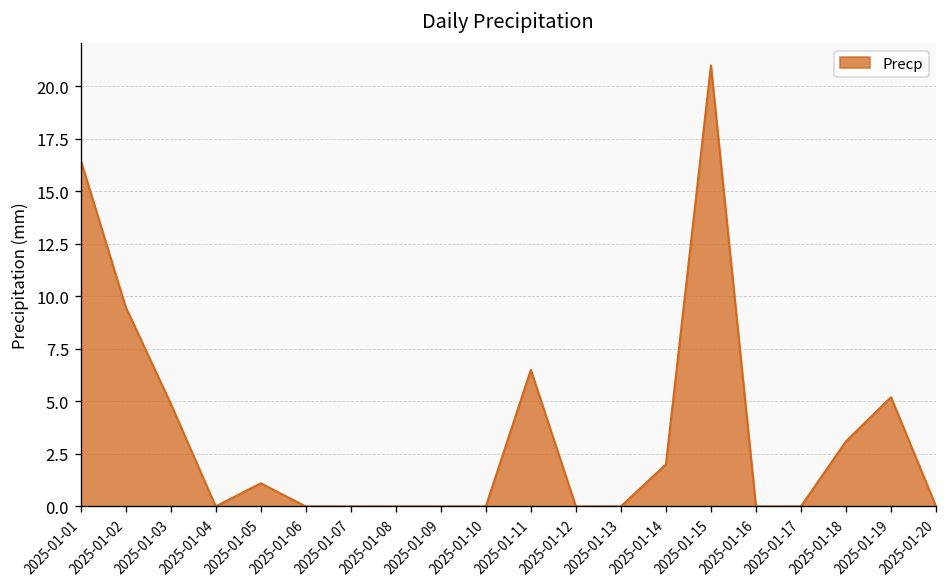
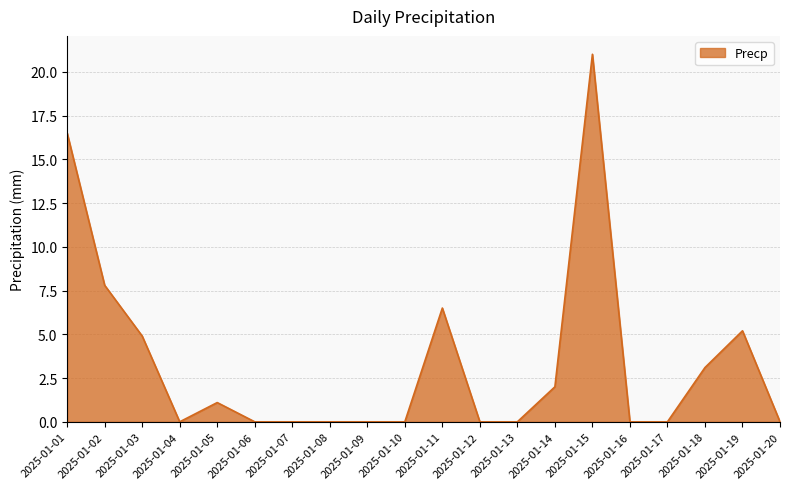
  {
    "2025-01-01": 16.5,
-   "2025-01-02": 9.5,
+   "2025-01-02": 7.8,
    "2025-01-03": 4.9,
    "2025-01-04": 0.0,
    "2025-01-05": 1.1,
    "2025-01-06": 0.0,
    "2025-01-07": 0.0,
    "2025-01-08": 0.0,
    "2025-01-09": 0.0,
    "2025-01-10": 0.0,
    "2025-01-11": 6.5,
    "2025-01-12": 0.0,
    "2025-01-13": 0.0,
    "2025-01-14": 2.0,
    "2025-01-15": 21.0,
    "2025-01-16": 0.0,
    "2025-01-17": 0.0,
    "2025-01-18": 3.1,
    "2025-01-19": 5.2,
    "2025-01-20": 0.0
  }
